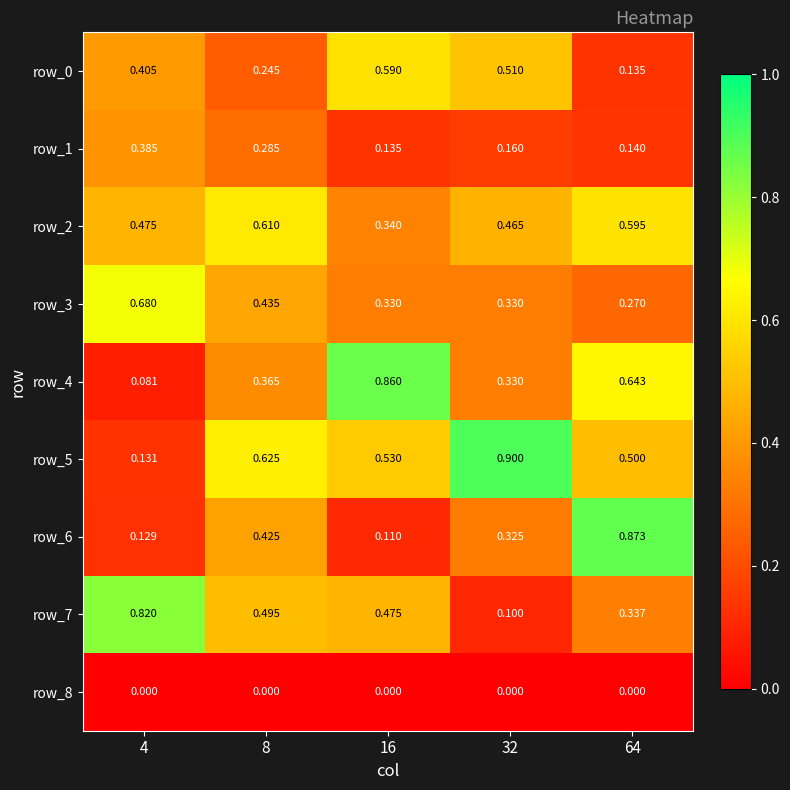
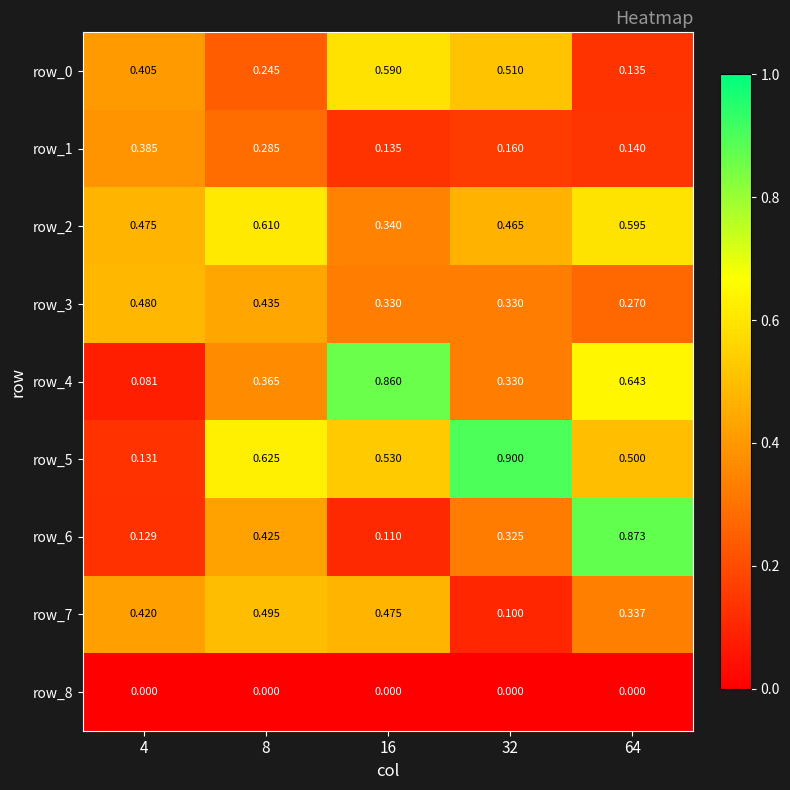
  {
    "row_0": {
      "4": 0.405,
      "8": 0.245,
      "16": 0.590,
      "32": 0.510,
      "64": 0.135
    },
    "row_1": {
      "4": 0.385,
      "8": 0.285,
      "16": 0.135,
      "32": 0.160,
      "64": 0.140
    },
    "row_2": {
      "4": 0.475,
      "8": 0.610,
      "16": 0.340,
      "32": 0.465,
      "64": 0.595
    },
    "row_3": {
-     "4": 0.680,
+     "4": 0.480,
      "8": 0.435,
      "16": 0.330,
      "32": 0.330,
      "64": 0.270
    },
    "row_4": {
      "4": 0.081,
      "8": 0.365,
      "16": 0.860,
      "32": 0.330,
      "64": 0.643
    },
    "row_5": {
      "4": 0.131,
      "8": 0.625,
      "16": 0.530,
      "32": 0.900,
      "64": 0.500
    },
    "row_6": {
      "4": 0.129,
      "8": 0.425,
      "16": 0.110,
      "32": 0.325,
      "64": 0.873
    },
    "row_7": {
-     "4": 0.820,
+     "4": 0.420,
      "8": 0.495,
      "16": 0.475,
      "32": 0.100,
      "64": 0.337
    },
    "row_8": {
      "4": 0.000,
      "8": 0.000,
      "16": 0.000,
      "32": 0.000,
      "64": 0.000
    }
  }
